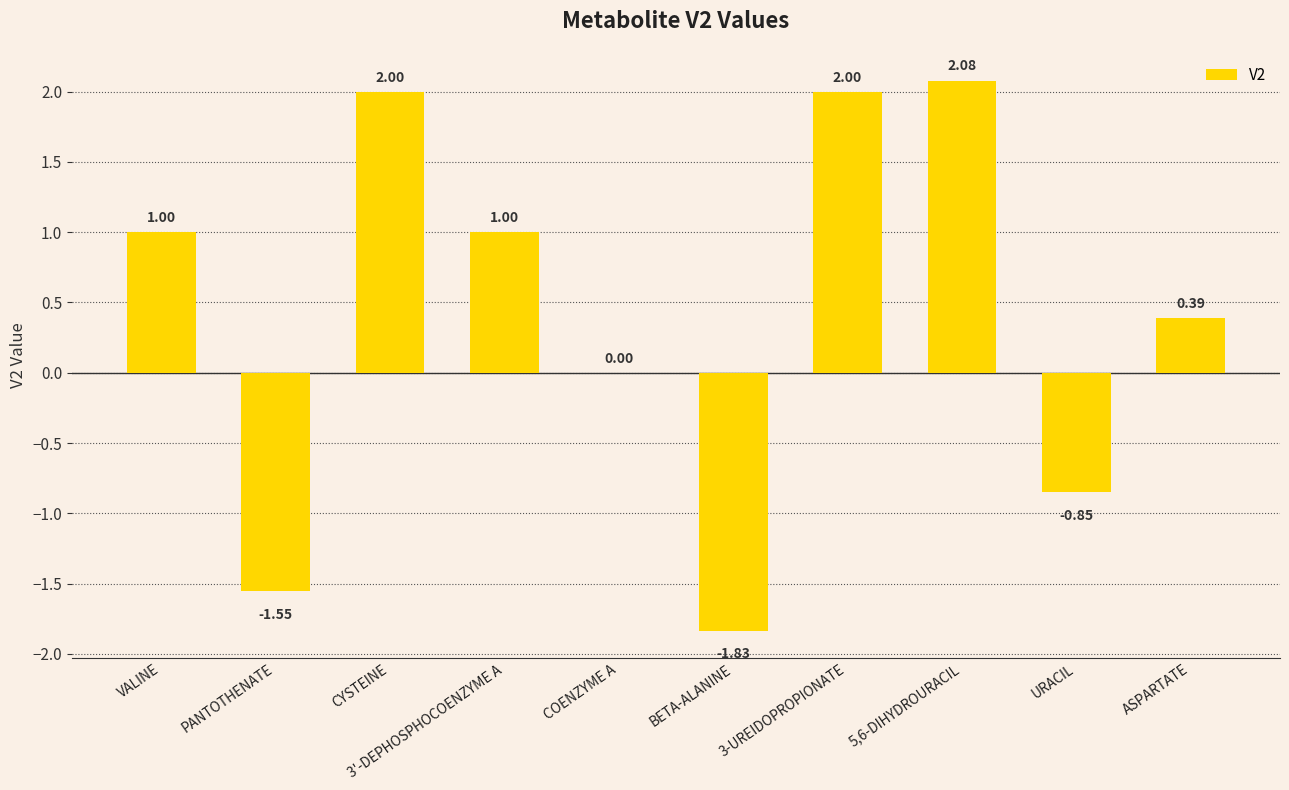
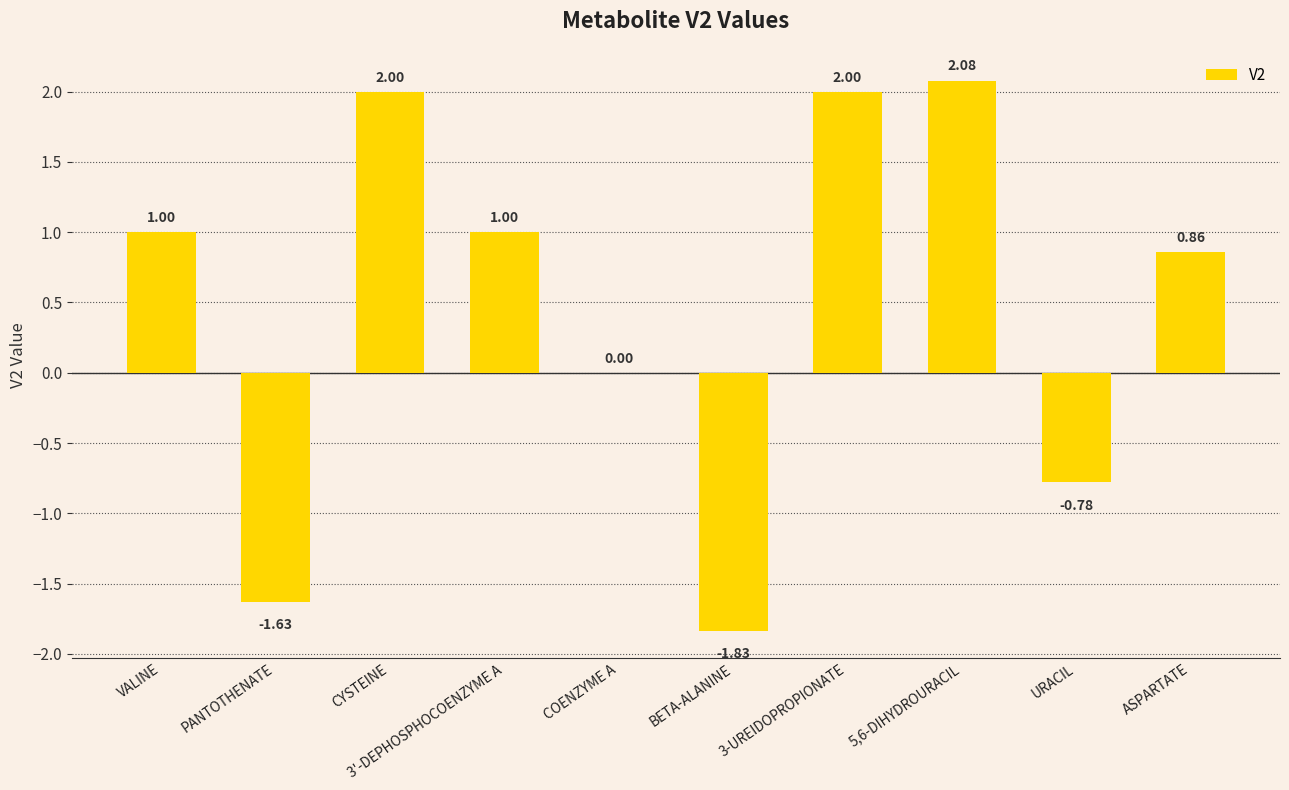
  {
    "VALINE": 1.00,
-   "PANTOTHENATE": -1.55,
+   "PANTOTHENATE": -1.63,
    "CYSTEINE": 2.00,
    "3'-DEPHOSPHOCOENZYME A": 1.00,
    "COENZYME A": 0.00,
    "BETA-ALANINE": -1.83,
    "3-UREIDOPROPIONATE": 2.00,
    "5,6-DIHYDROURACIL": 2.08,
-   "URACIL": -0.85,
-   "ASPARTATE": 0.39
+   "URACIL": -0.78,
+   "ASPARTATE": 0.86
  }
